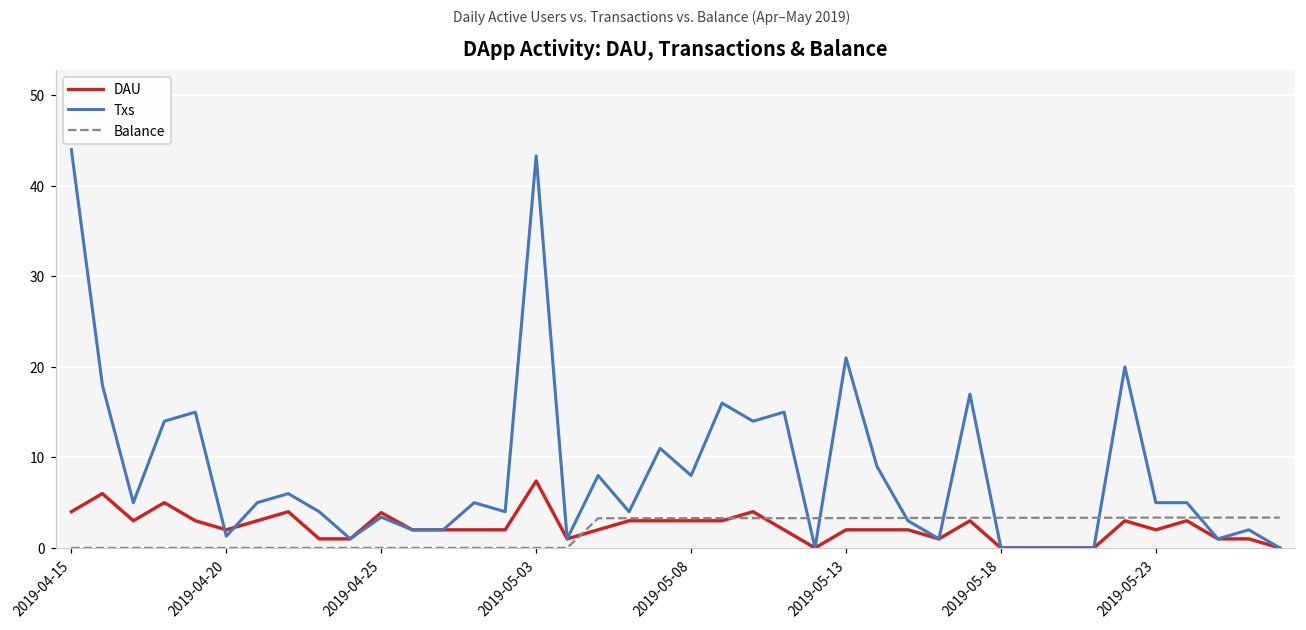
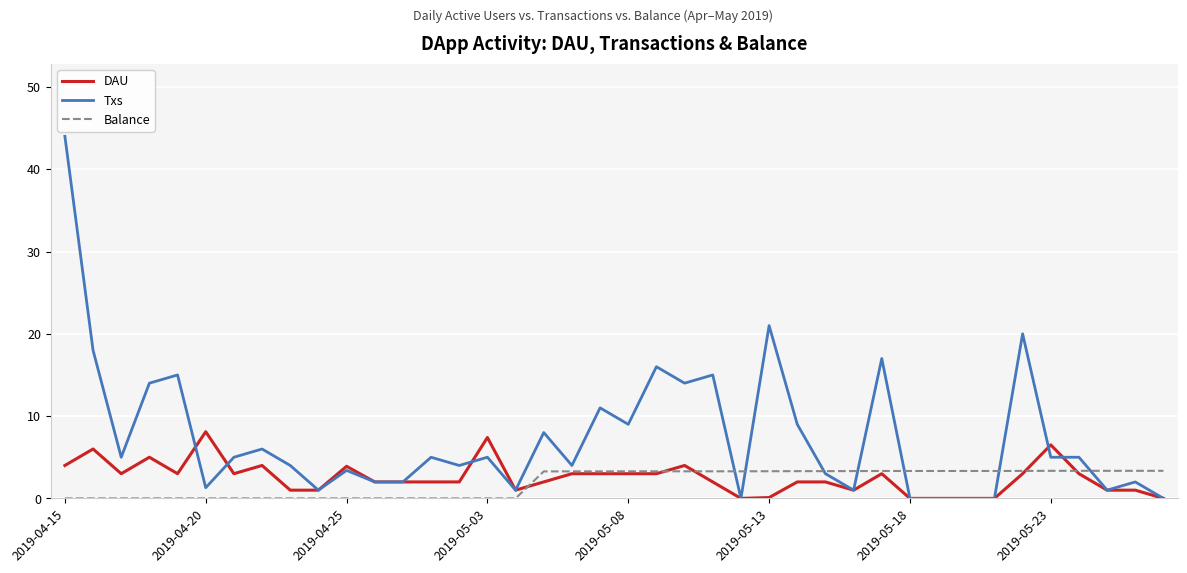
  {
    "DAU": {
      "2019-04-15": 4,
-     "2019-04-20": 2,
+     "2019-04-20": 8,
      "2019-04-25": 4,
      "2019-05-03": 7,
-     "2019-05-13": 2,
-     "2019-05-23": 2
+     "2019-05-13": 0,
+     "2019-05-23": 7
    },
    "Txs": {
      "2019-04-15": 44,
      "2019-04-20": 1,
      "2019-04-25": 3,
-     "2019-05-03": 43,
-     "2019-05-08": 8,
+     "2019-05-03": 5,
+     "2019-05-08": 9,
      "2019-05-13": 21,
      "2019-05-23": 5
    },
    "Balance": {
      "2019-04-15": 0,
      "2019-04-20": 0,
      "2019-04-25": 0,
      "2019-05-03": 0,
      "2019-05-13": 3,
      "2019-05-18": 3,
      "2019-05-23": 3
    }
  }
